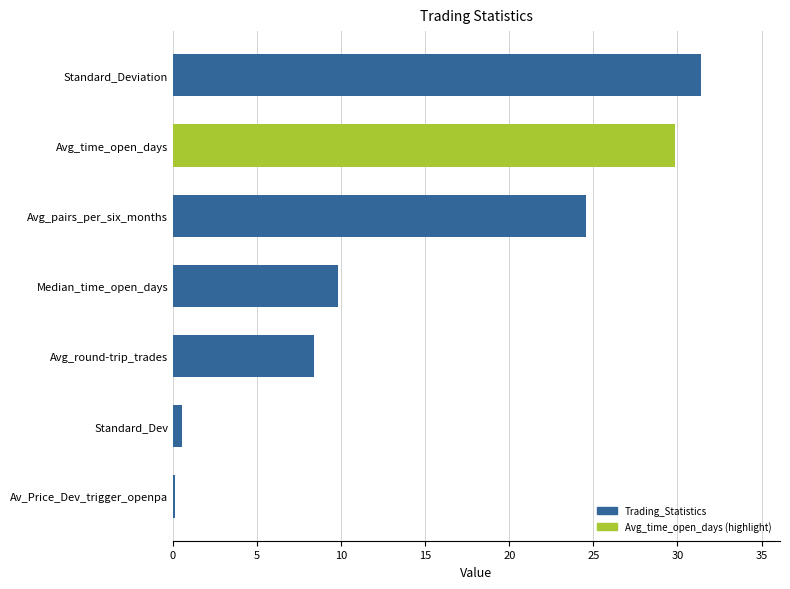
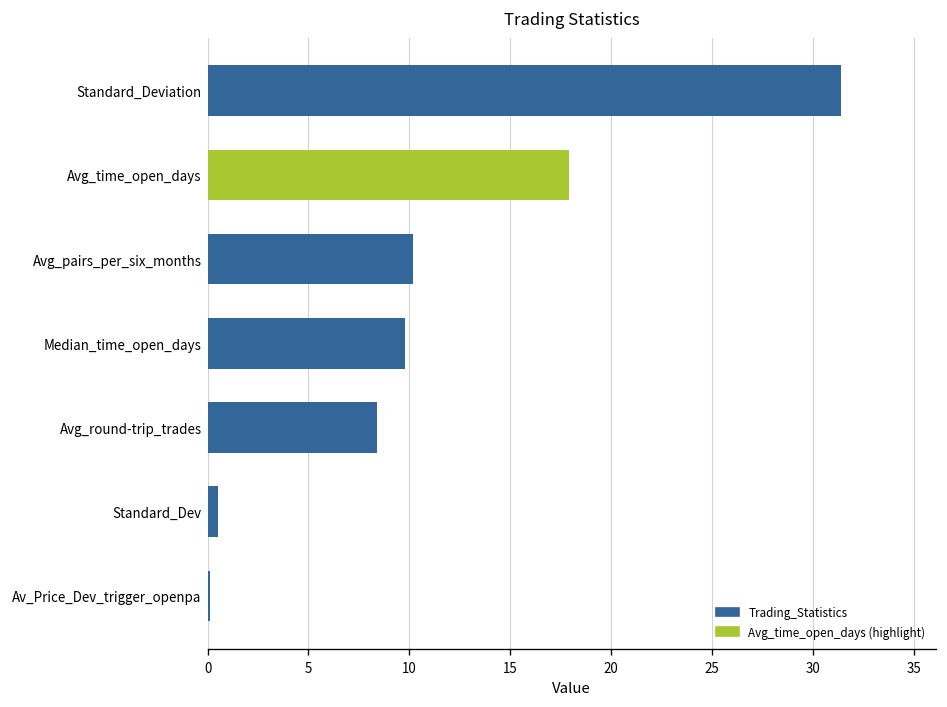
  {
    "Standard_Deviation": 31.4,
-   "Avg_time_open_days": 29.8,
-   "Avg_pairs_per_six_months": 24.5,
+   "Avg_time_open_days": 17.9,
+   "Avg_pairs_per_six_months": 10.2,
    "Median_time_open_days": 9.8,
    "Avg_round-trip_trades": 8.4,
    "Standard_Dev": 0.5
  }
